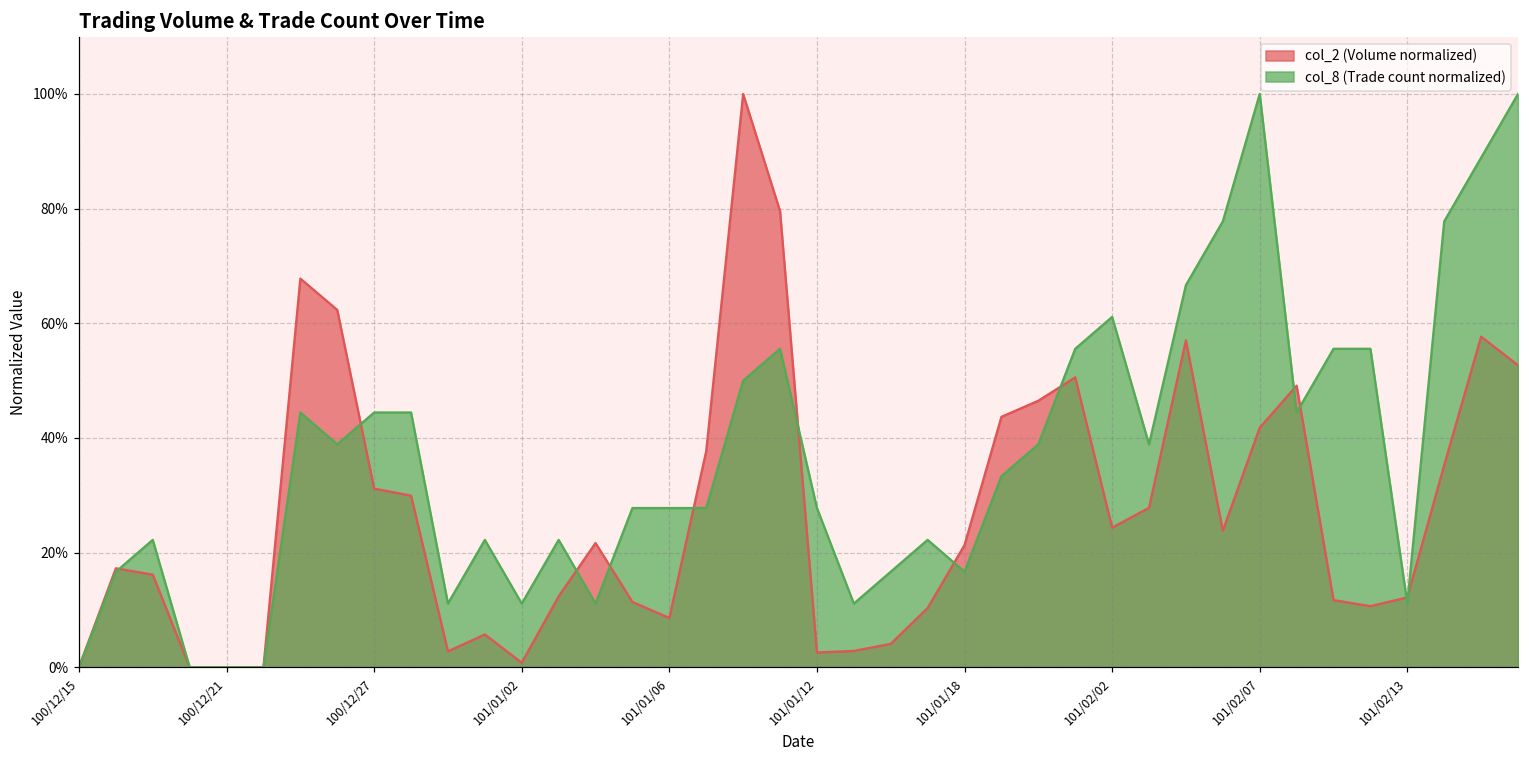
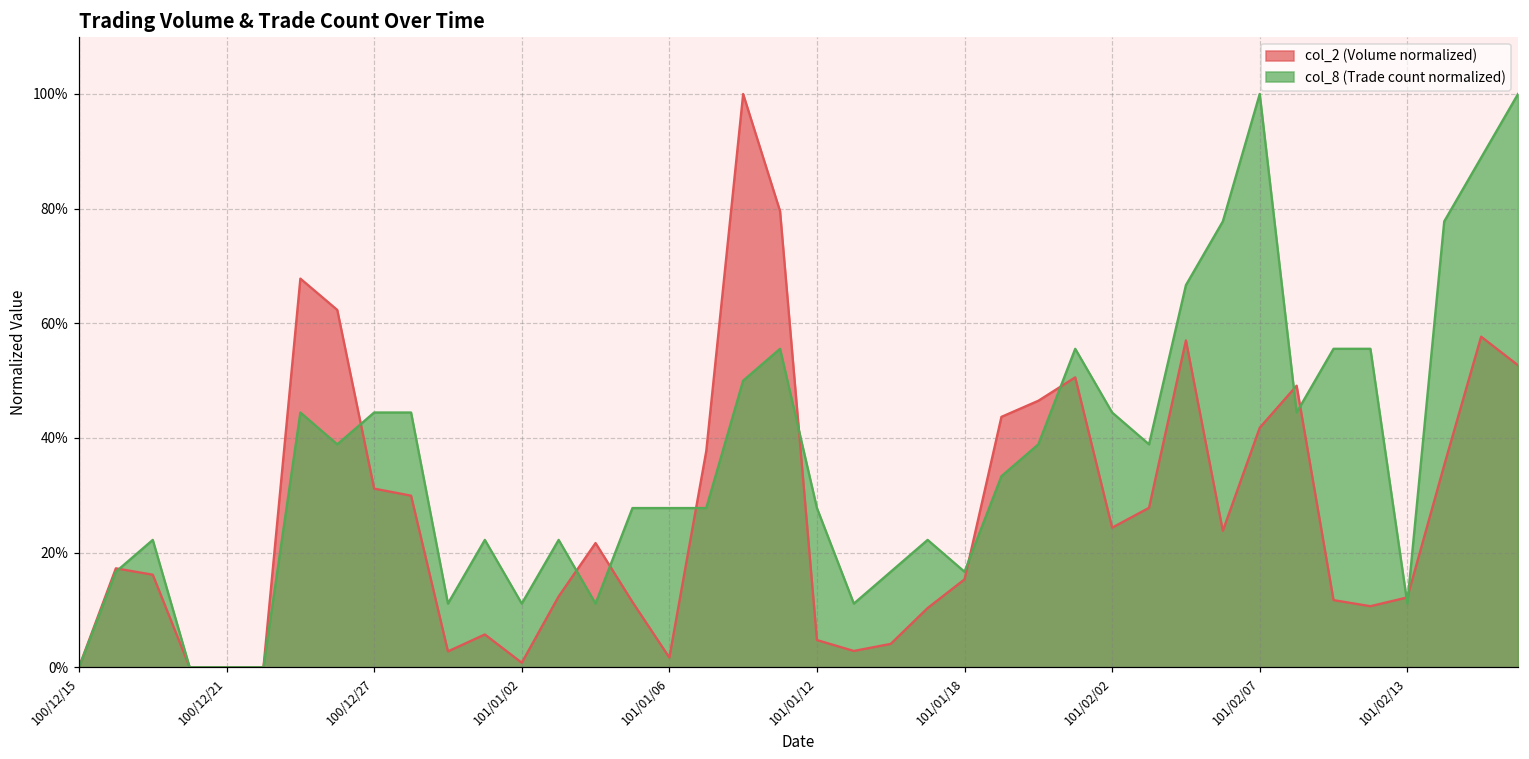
  {
    "col_2 (Volume normalized)": {
      "100/12/27": "31%",
      "101/01/02": "1%",
-     "101/01/06": "9%",
-     "101/01/12": "3%",
-     "101/01/18": "21%",
+     "101/01/06": "2%",
+     "101/01/12": "5%",
+     "101/01/18": "15%",
      "101/02/02": "24%",
      "101/02/07": "42%",
      "101/02/13": "12%"
    },
    "col_8 (Trade count normalized)": {
      "100/12/27": "44%",
      "101/01/02": "11%",
      "101/01/06": "28%",
      "101/01/12": "28%",
      "101/01/18": "17%",
-     "101/02/02": "61%",
+     "101/02/02": "44%",
      "101/02/07": "100%",
      "101/02/13": "11%"
    }
  }
